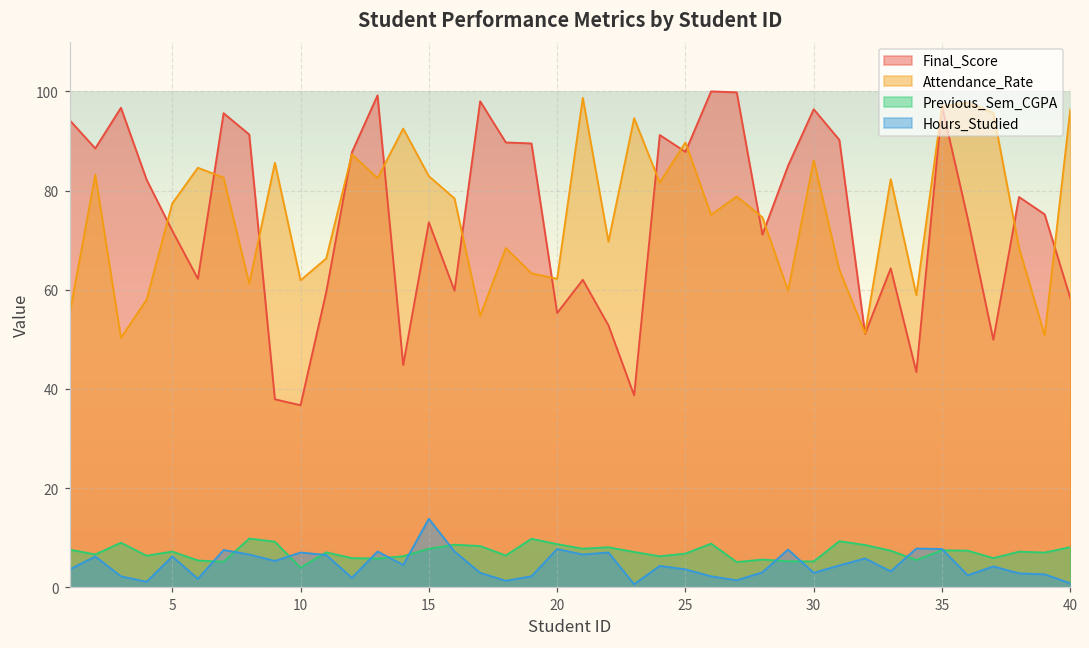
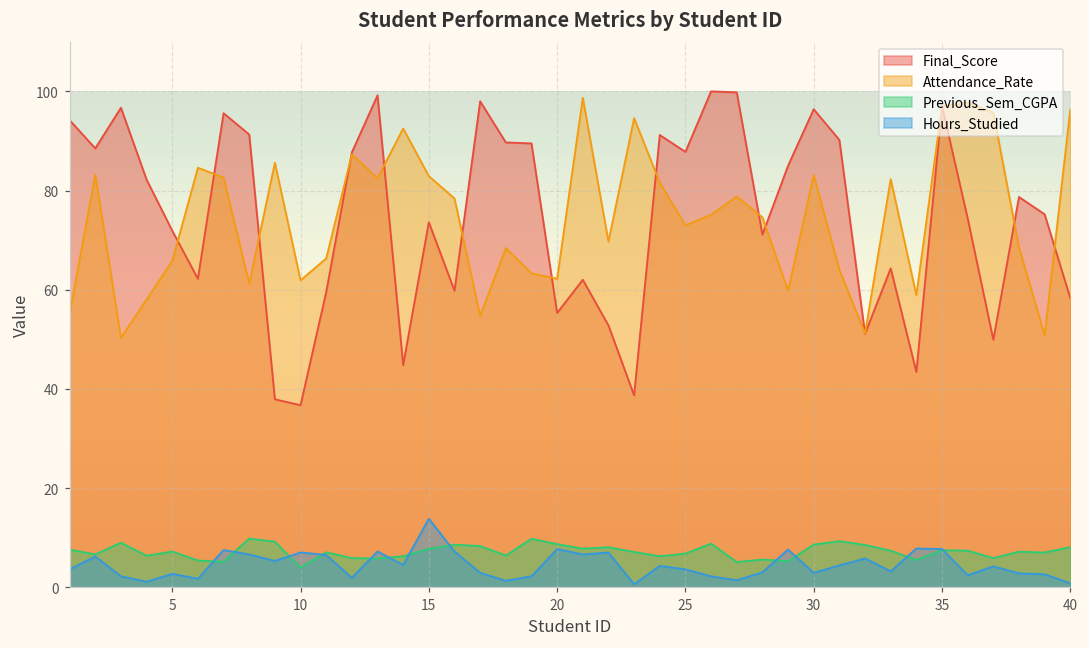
  {
    "Final_Score": {
      "5": 72,
      "10": 37,
      "15": 74,
      "20": 55,
      "25": 88,
      "30": 96,
      "40": 58
    },
    "Attendance_Rate": {
-     "5": 77,
+     "5": 66,
      "10": 62,
      "15": 83,
      "20": 62,
-     "25": 90,
-     "30": 86,
+     "25": 73,
+     "30": 83,
      "40": 96
    },
    "Previous_Sem_CGPA": {
      "5": 7,
      "10": 4,
      "15": 8,
      "20": 9,
      "25": 7,
-     "30": 5,
+     "30": 9,
      "40": 8
    },
    "Hours_Studied": {
-     "5": 6,
+     "5": 3,
      "10": 7,
      "15": 14,
      "20": 8,
      "25": 4,
      "30": 3,
      "40": 1
    }
  }
